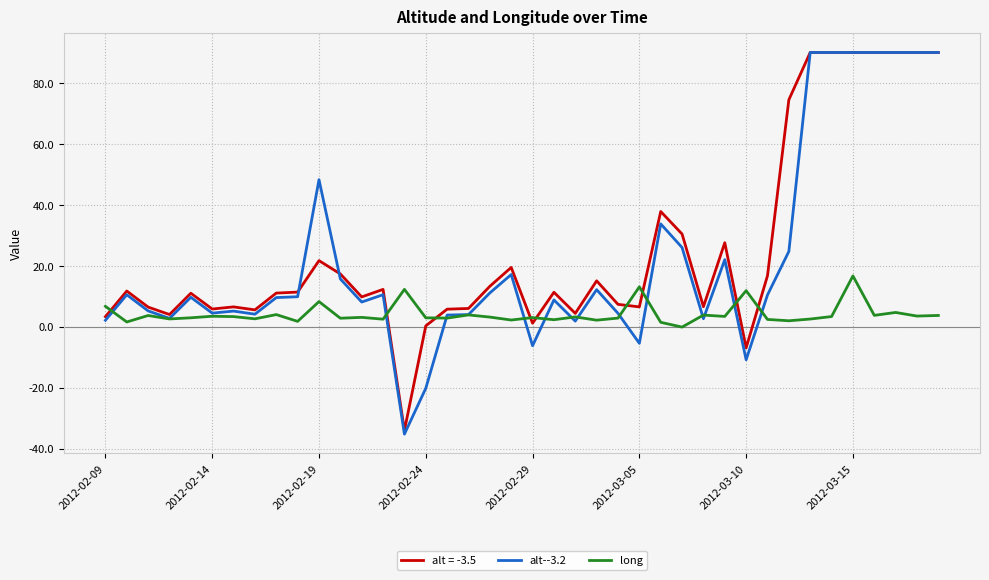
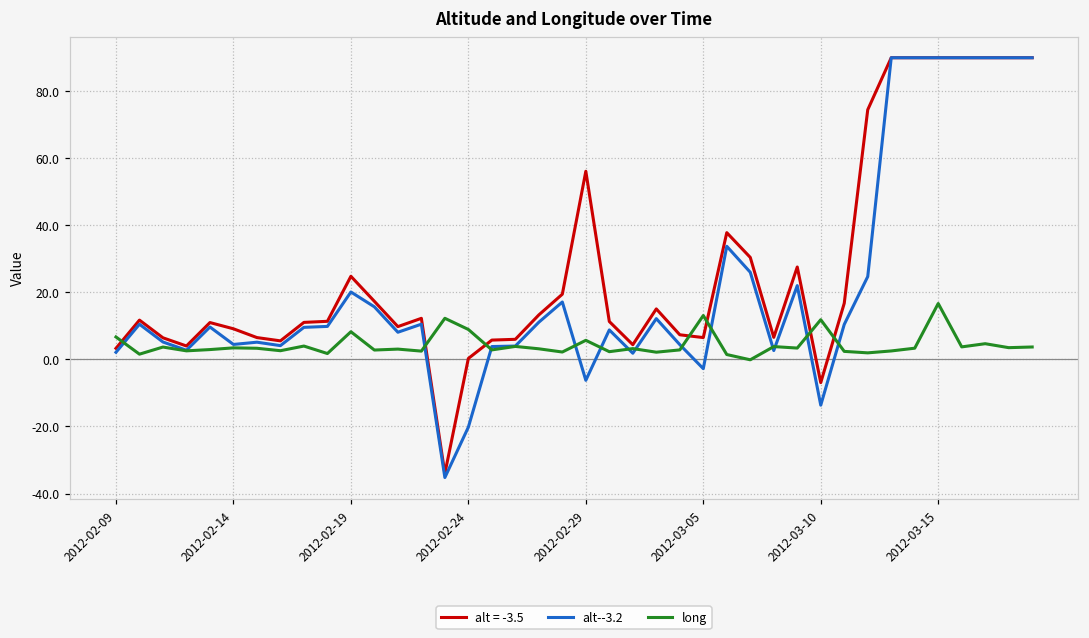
  {
    "alt = -3.5": {
      "2012-02-09": 3,
-     "2012-02-14": 6,
-     "2012-02-19": 22,
+     "2012-02-14": 9,
+     "2012-02-19": 25,
      "2012-02-24": 0,
-     "2012-02-29": 1,
+     "2012-02-29": 56,
      "2012-03-05": 7,
      "2012-03-10": -7
    },
    "alt--3.2": {
      "2012-02-09": 2,
      "2012-02-14": 4,
-     "2012-02-19": 48,
+     "2012-02-19": 20,
      "2012-02-24": -20,
      "2012-02-29": -6,
-     "2012-03-05": -5,
-     "2012-03-10": -11
+     "2012-03-05": -3,
+     "2012-03-10": -14
    },
    "long": {
      "2012-02-09": 7,
      "2012-02-14": 3,
      "2012-02-19": 8,
-     "2012-02-24": 3,
-     "2012-02-29": 3,
+     "2012-02-24": 9,
+     "2012-02-29": 6,
      "2012-03-05": 13,
      "2012-03-10": 12,
      "2012-03-15": 17
    }
  }
